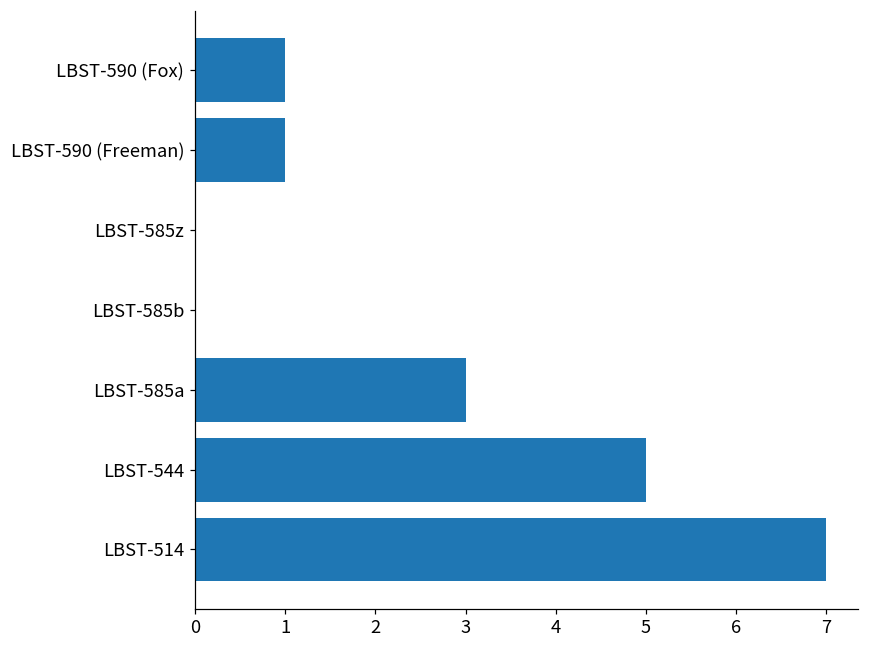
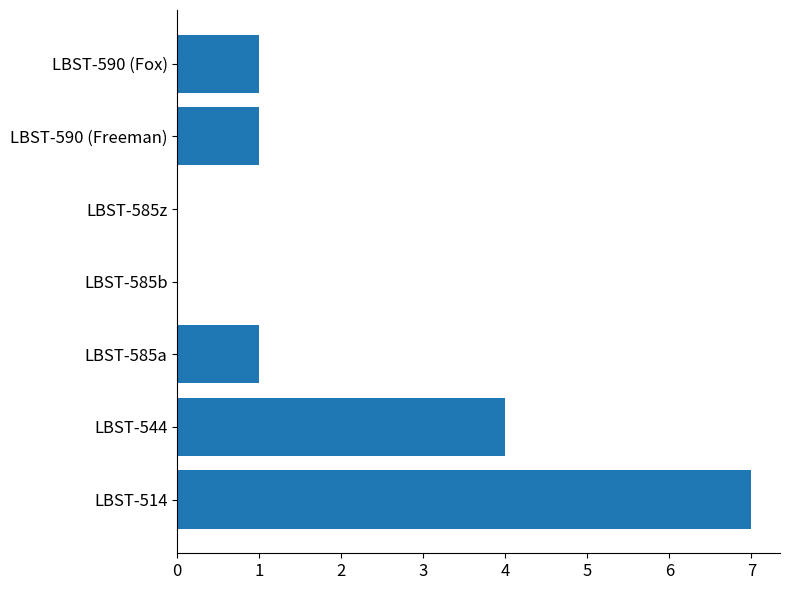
  {
    "LBST-590 (Fox)": 1,
    "LBST-590 (Freeman)": 1,
    "LBST-585z": 0,
    "LBST-585b": 0,
-   "LBST-585a": 3,
-   "LBST-544": 5,
+   "LBST-585a": 1,
+   "LBST-544": 4,
    "LBST-514": 7
  }
